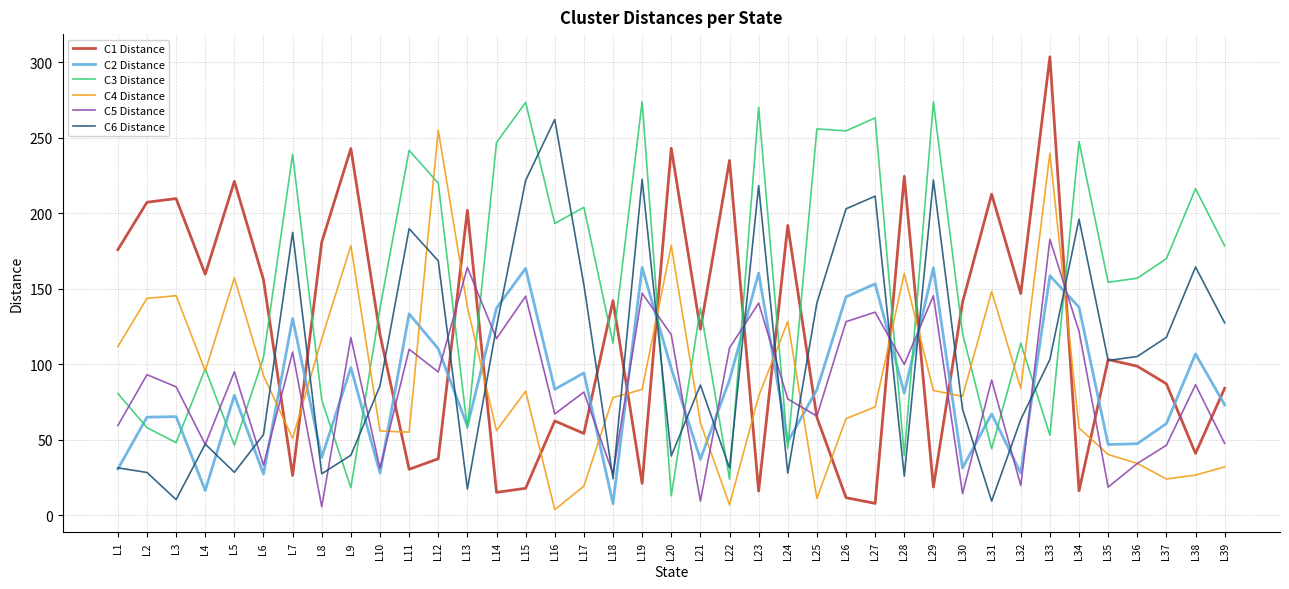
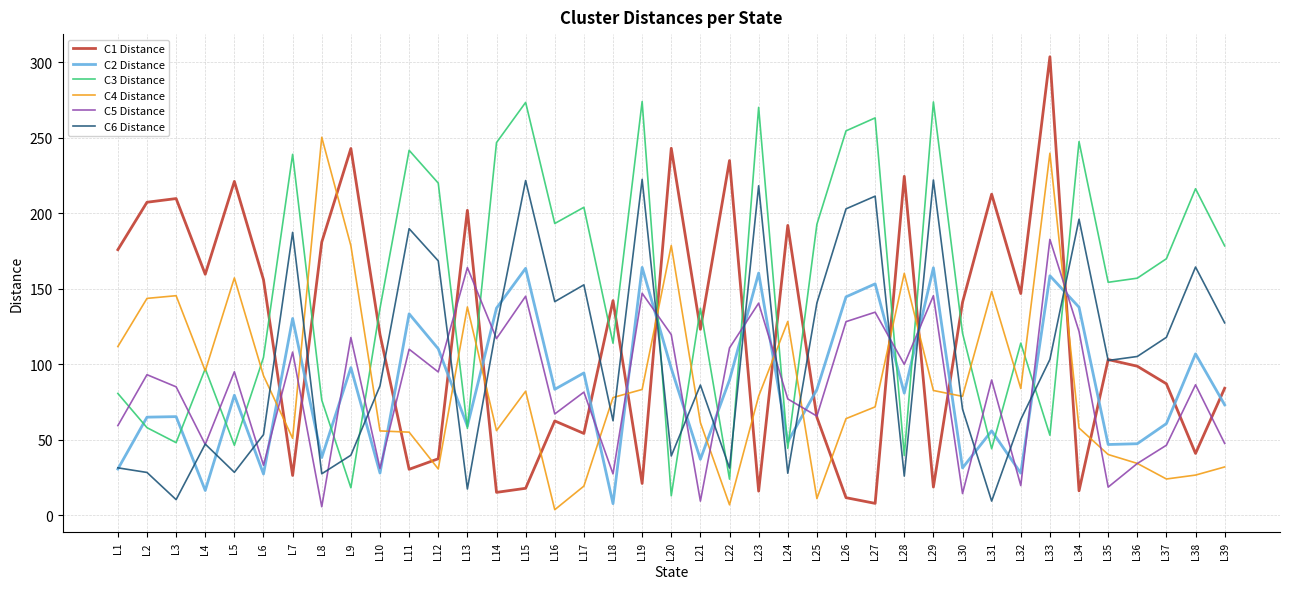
  {
    "C2 Distance": {
      "L2": 65,
      "L3": 65,
      "L4": 17,
      "L5": 80,
      "L6": 27,
      "L7": 130,
      "L8": 38,
      "L9": 98,
      "L10": 28,
      "L11": 134,
      "L12": 110,
      "L14": 137,
      "L15": 164,
      "L16": 84,
      "L17": 94,
      "L18": 8,
      "L19": 164,
      "L20": 97,
      "L21": 37,
      "L22": 90,
      "L23": 161,
      "L24": 49,
      "L25": 83,
      "L26": 145,
      "L27": 153,
      "L28": 81,
      "L29": 164,
      "L30": 31,
-     "L31": 67,
+     "L31": 56,
      "L32": 28,
      "L33": 159,
      "L34": 138,
      "L35": 47,
      "L36": 47,
      "L37": 61,
      "L38": 107,
      "L39": 73
    },
    "C3 Distance": {
      "L1": 81,
      "L2": 58,
      "L3": 48,
      "L5": 46,
      "L6": 105,
      "L7": 239,
      "L8": 76,
      "L9": 18,
      "L10": 137,
      "L11": 242,
      "L12": 220,
      "L14": 247,
      "L15": 274,
      "L16": 193,
      "L17": 204,
      "L18": 114,
      "L19": 274,
      "L20": 13,
      "L21": 137,
      "L22": 24,
      "L23": 270,
      "L24": 44,
-     "L25": 256,
+     "L25": 193,
      "L26": 255,
      "L27": 263,
      "L28": 40,
      "L29": 274,
      "L30": 121,
      "L31": 44,
      "L32": 114,
      "L33": 53,
      "L34": 248,
      "L35": 154,
      "L36": 157,
      "L37": 170,
      "L38": 216,
      "L39": 179
    },
    "C4 Distance": {
      "L1": 112,
      "L2": 144,
      "L3": 146,
      "L5": 157,
      "L6": 93,
      "L7": 51,
-     "L8": 117,
+     "L8": 250,
      "L9": 179,
      "L10": 56,
      "L11": 55,
-     "L12": 255,
+     "L12": 31,
      "L13": 138,
      "L14": 56,
      "L15": 82,
      "L16": 4,
      "L17": 19,
      "L18": 78,
      "L19": 83,
      "L20": 179,
      "L21": 61,
      "L22": 7,
      "L23": 79,
      "L24": 128,
      "L25": 11,
      "L26": 64,
      "L27": 72,
      "L28": 160,
      "L29": 83,
      "L30": 79,
      "L31": 148,
      "L32": 84,
      "L33": 240,
      "L34": 58,
      "L35": 40,
      "L37": 24,
      "L38": 27,
      "L39": 32
    },
    "C6 Distance": {
      "L2": 28,
      "L3": 10,
      "L5": 29,
      "L6": 53,
      "L7": 187,
      "L8": 28,
      "L9": 40,
      "L10": 86,
      "L11": 190,
      "L12": 169,
      "L13": 17,
      "L14": 125,
      "L15": 222,
-     "L16": 262,
+     "L16": 142,
      "L17": 153,
-     "L18": 24,
+     "L18": 63,
      "L19": 223,
      "L20": 39,
      "L21": 86,
      "L22": 31,
      "L23": 218,
      "L24": 28,
      "L25": 141,
      "L26": 203,
      "L27": 211,
      "L28": 26,
      "L29": 222,
      "L30": 70,
      "L31": 9,
      "L32": 64,
      "L33": 103,
      "L34": 196,
      "L36": 105,
      "L37": 118,
      "L38": 165,
      "L39": 128
    }
  }
